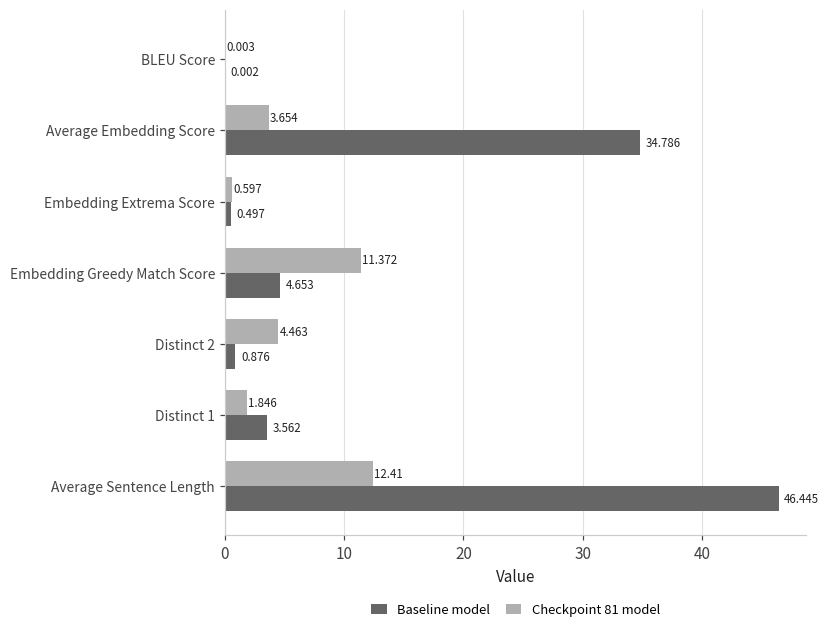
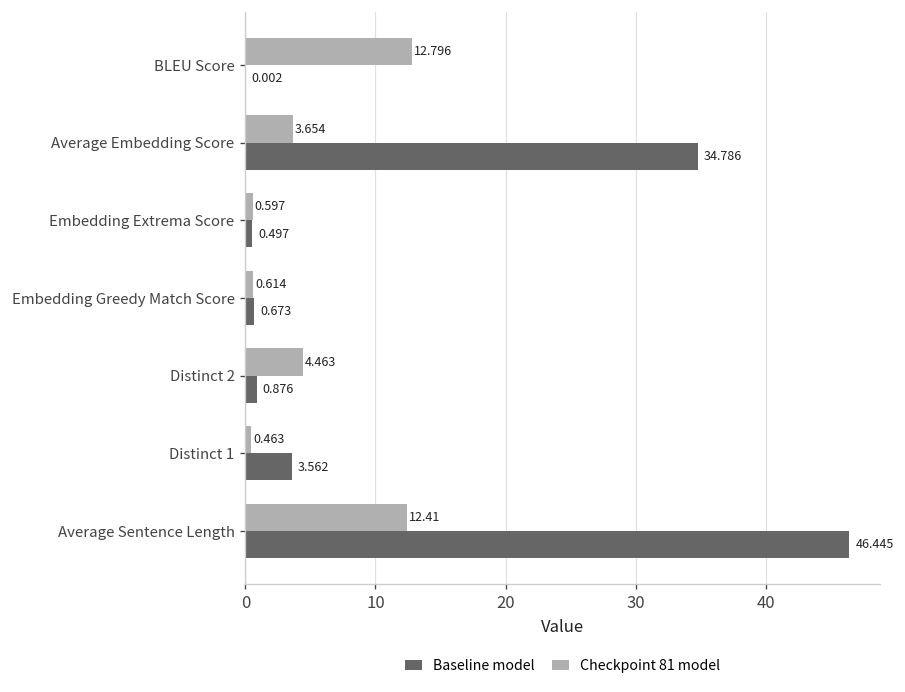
  {
    "Baseline model": {
      "BLEU Score": 0.002,
      "Average Embedding Score": 34.786,
      "Embedding Extrema Score": 0.497,
-     "Embedding Greedy Match Score": 4.653,
+     "Embedding Greedy Match Score": 0.673,
      "Distinct 2": 0.876,
      "Distinct 1": 3.562,
      "Average Sentence Length": 46.445
    },
    "Checkpoint 81 model": {
-     "BLEU Score": 0.003,
+     "BLEU Score": 12.796,
      "Average Embedding Score": 3.654,
      "Embedding Extrema Score": 0.597,
-     "Embedding Greedy Match Score": 11.372,
+     "Embedding Greedy Match Score": 0.614,
      "Distinct 2": 4.463,
-     "Distinct 1": 1.846,
+     "Distinct 1": 0.463,
      "Average Sentence Length": 12.41
    }
  }
